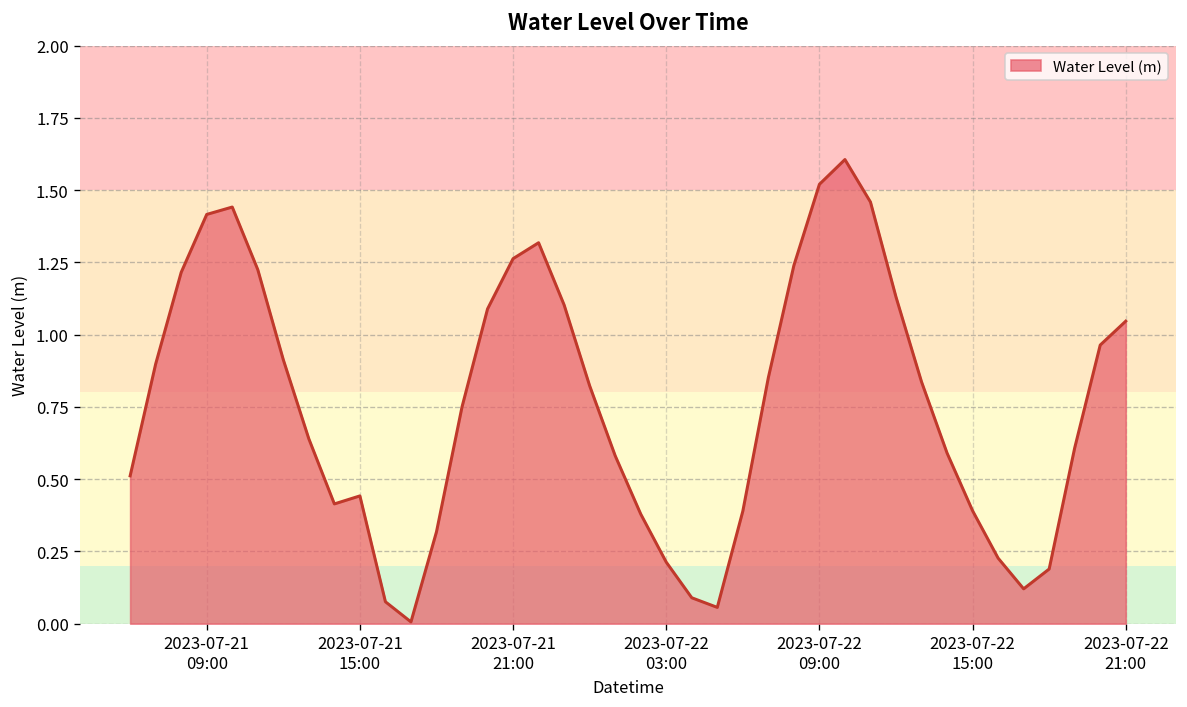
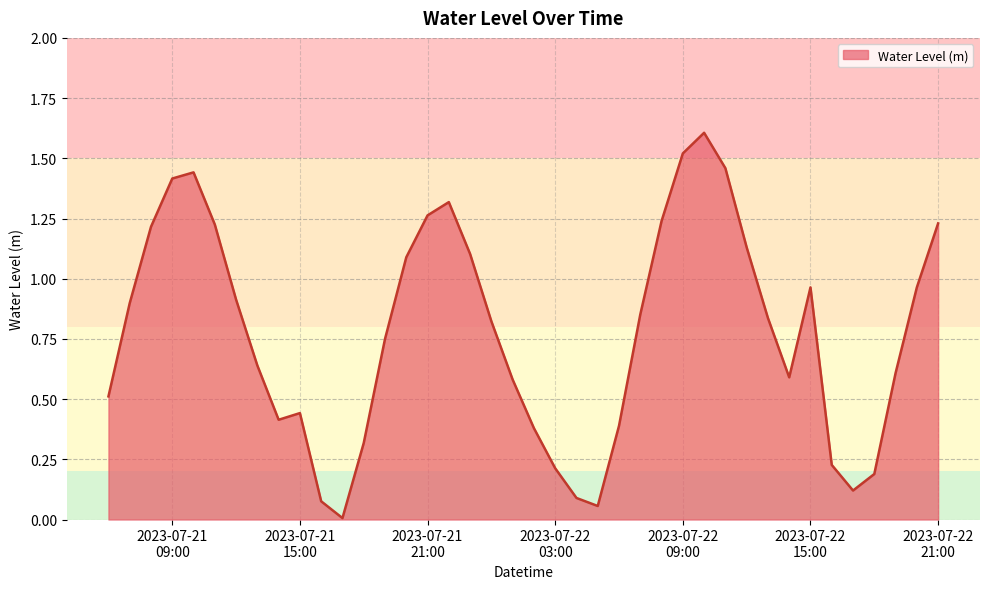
  {
    "2023-07-21 09:00": 1.42,
    "2023-07-21 15:00": 0.44,
    "2023-07-21 21:00": 1.26,
    "2023-07-22 03:00": 0.21,
    "2023-07-22 09:00": 1.52,
-   "2023-07-22 15:00": 0.39,
-   "2023-07-22 21:00": 1.05
+   "2023-07-22 15:00": 0.96,
+   "2023-07-22 21:00": 1.23
  }
